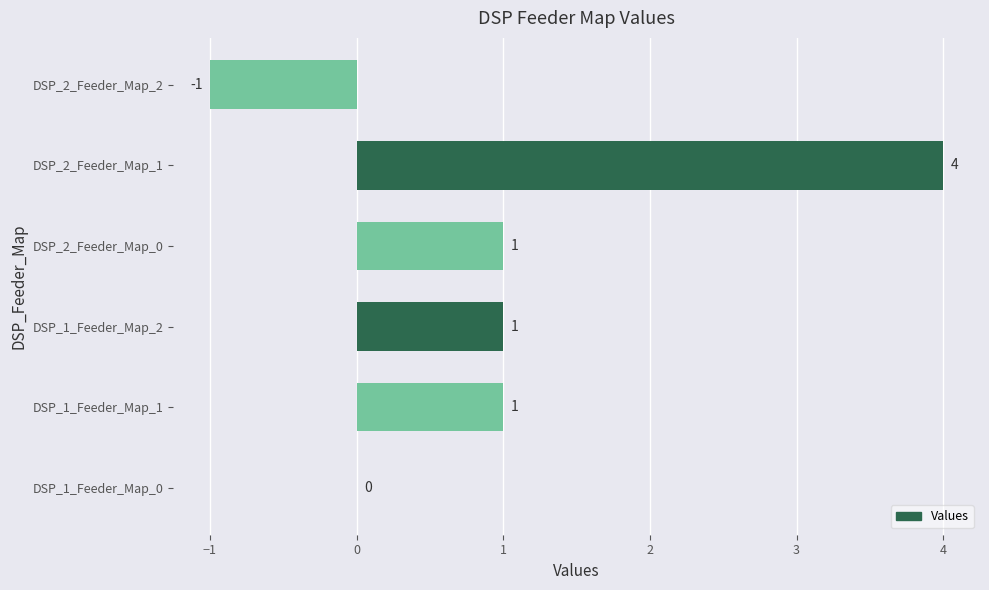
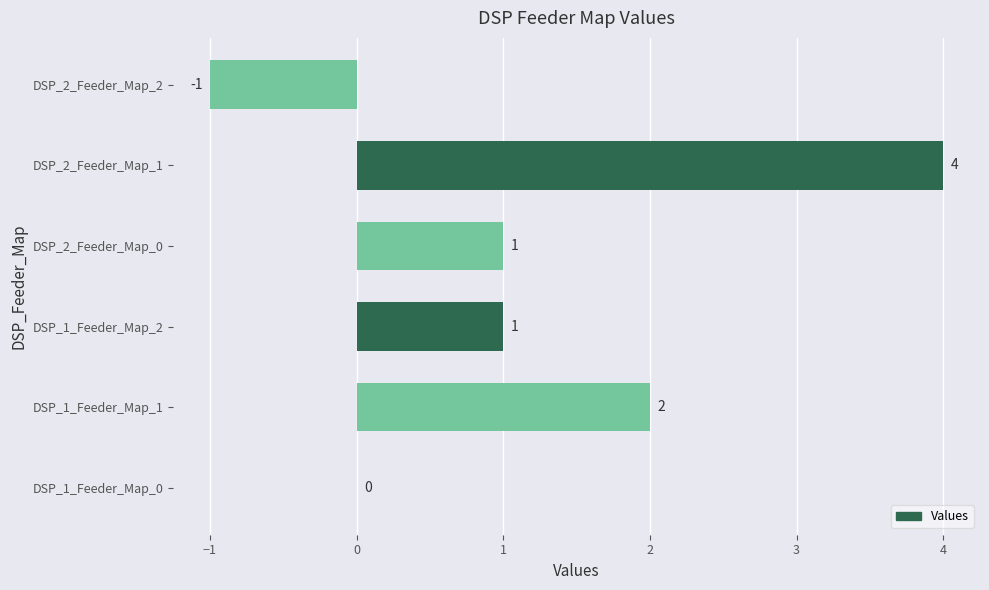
  {
    "DSP_2_Feeder_Map_2": -1,
    "DSP_2_Feeder_Map_1": 4,
    "DSP_2_Feeder_Map_0": 1,
    "DSP_1_Feeder_Map_2": 1,
-   "DSP_1_Feeder_Map_1": 1,
+   "DSP_1_Feeder_Map_1": 2,
    "DSP_1_Feeder_Map_0": 0
  }
